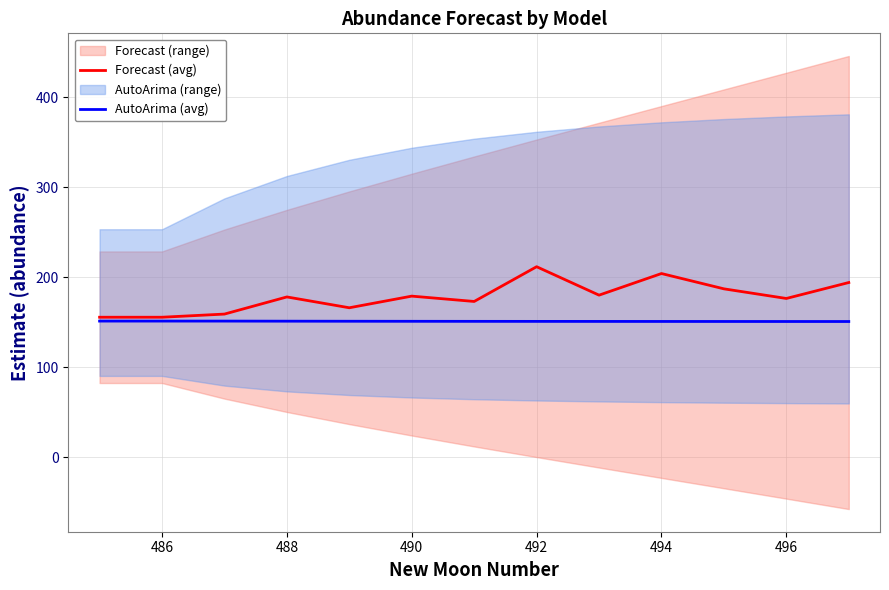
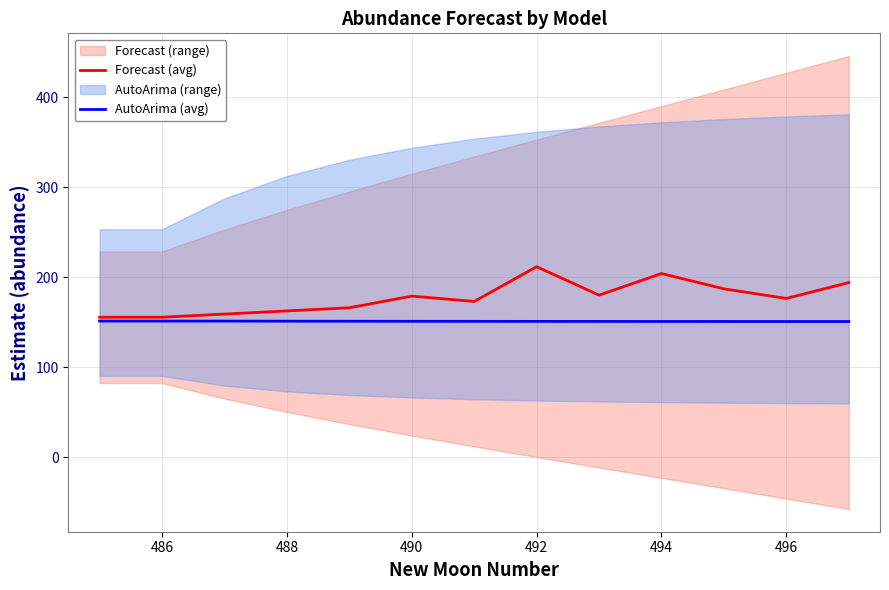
  {
    "Forecast (avg)": {
      "486": 160,
-     "488": 180,
+     "488": 160,
      "490": 180,
      "492": 210,
      "494": 200,
      "496": 180
    },
    "AutoArima (avg)": {
      "486": 150,
      "488": 150,
      "490": 150,
      "492": 150,
      "494": 150,
      "496": 150
    }
  }
